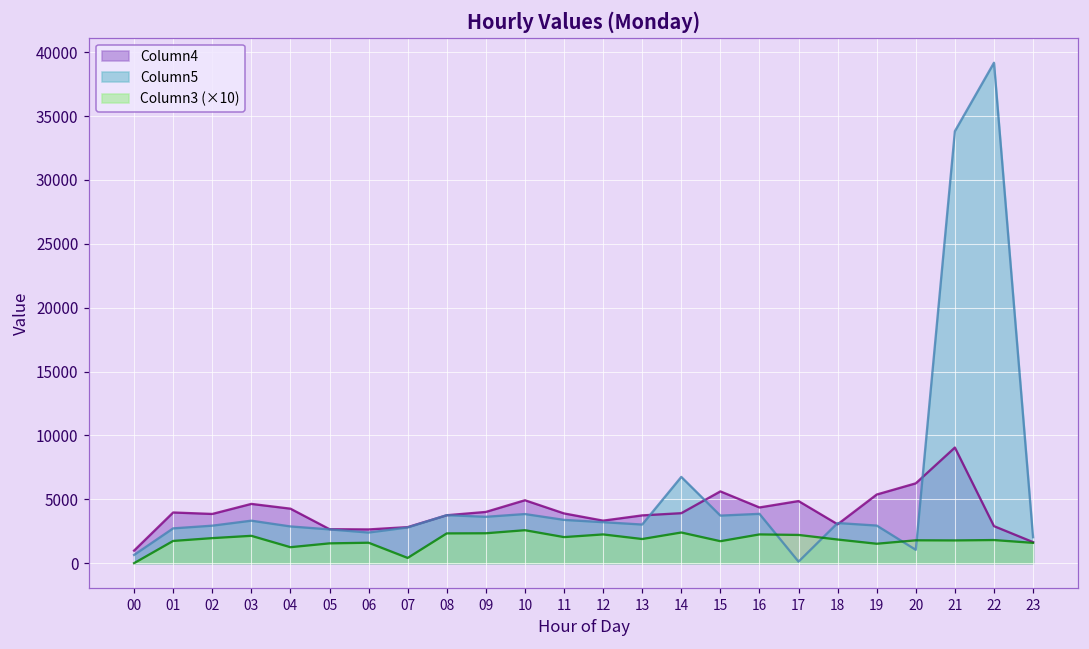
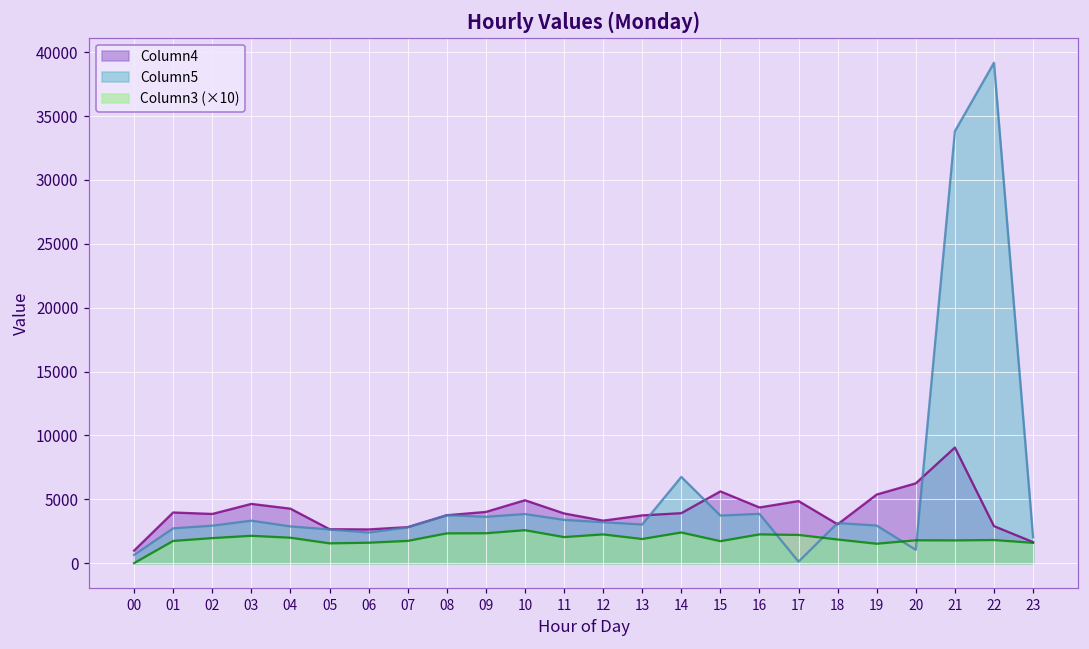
  {
    "Column4": {
      "00": 1000,
      "01": 4000,
      "02": 3900,
      "03": 4600,
      "04": 4300,
      "06": 2600,
      "09": 4000,
      "10": 4900,
      "11": 3900,
      "13": 3700,
      "14": 3900,
      "15": 5600,
      "16": 4400,
      "17": 4900,
      "19": 5400,
      "20": 6300,
      "21": 9100,
      "22": 2900
    },
    "Column5": {
      "00": 600,
      "01": 2700,
      "02": 2900,
      "03": 3300,
      "04": 2900,
      "06": 2400,
      "09": 3600,
      "10": 3800,
      "11": 3400,
      "13": 3000,
      "14": 6800,
      "15": 3700,
      "16": 3900,
      "17": 100,
      "19": 2900,
      "20": 1000,
      "21": 33800,
      "22": 39200,
      "23": 2000
    },
    "Column3 (×10)": {
      "00": 0,
      "01": 1700,
      "02": 2000,
      "03": 2100,
-     "04": 1300,
+     "04": 2000,
      "05": 1600,
      "06": 1600,
-     "07": 400,
+     "07": 1700,
      "08": 2300,
      "09": 2300,
      "10": 2600,
      "11": 2000,
      "12": 2300,
      "13": 1900,
      "14": 2400,
      "15": 1700,
      "16": 2300,
      "17": 2200,
      "18": 1900,
      "19": 1500,
      "20": 1800,
      "21": 1800,
      "22": 1800
    }
  }
